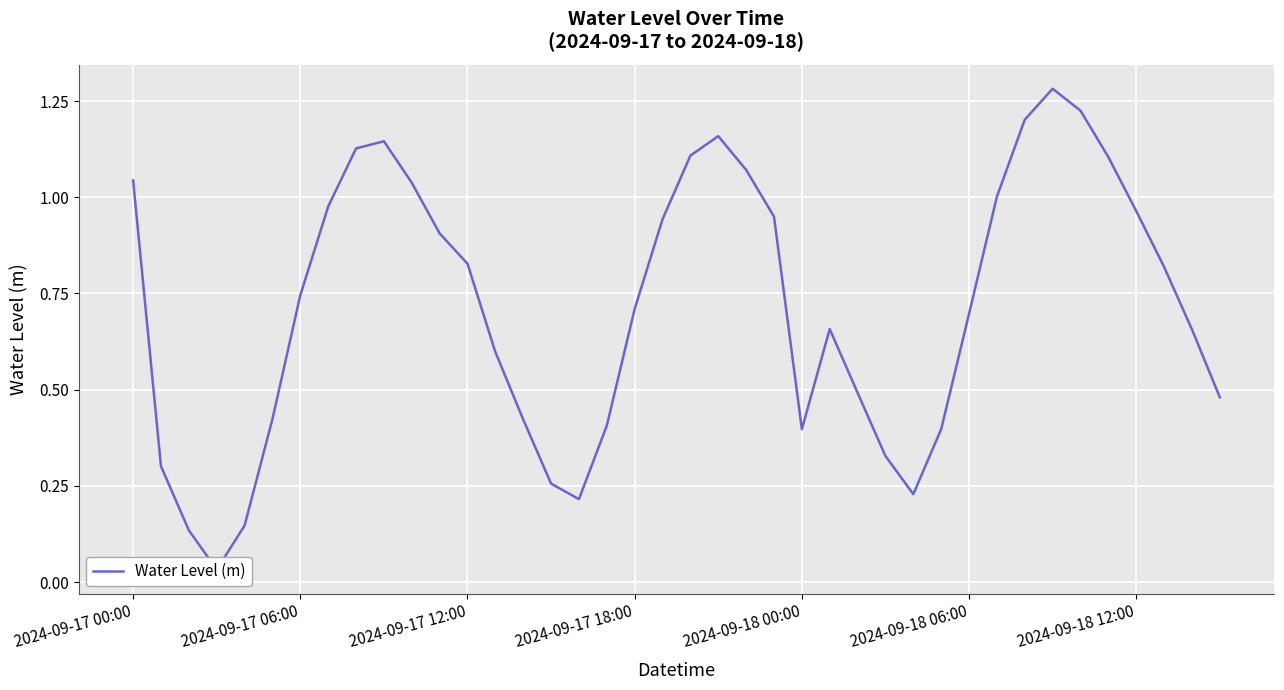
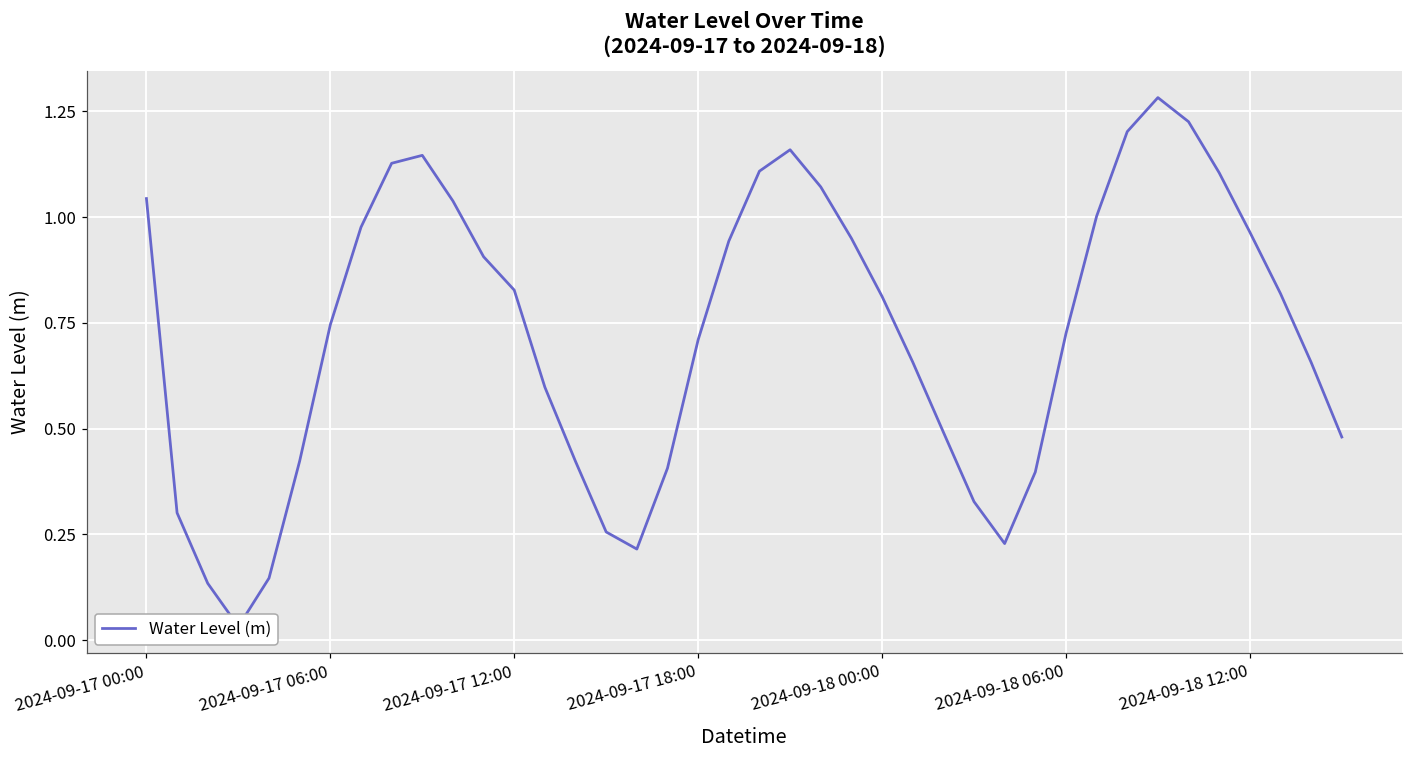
  {
    "2024-09-17 00:00": 1.04,
    "2024-09-17 06:00": 0.75,
    "2024-09-17 12:00": 0.83,
    "2024-09-17 18:00": 0.71,
-   "2024-09-18 00:00": 0.40,
-   "2024-09-18 06:00": 0.70,
+   "2024-09-18 00:00": 0.81,
+   "2024-09-18 06:00": 0.72,
    "2024-09-18 12:00": 0.96
  }
